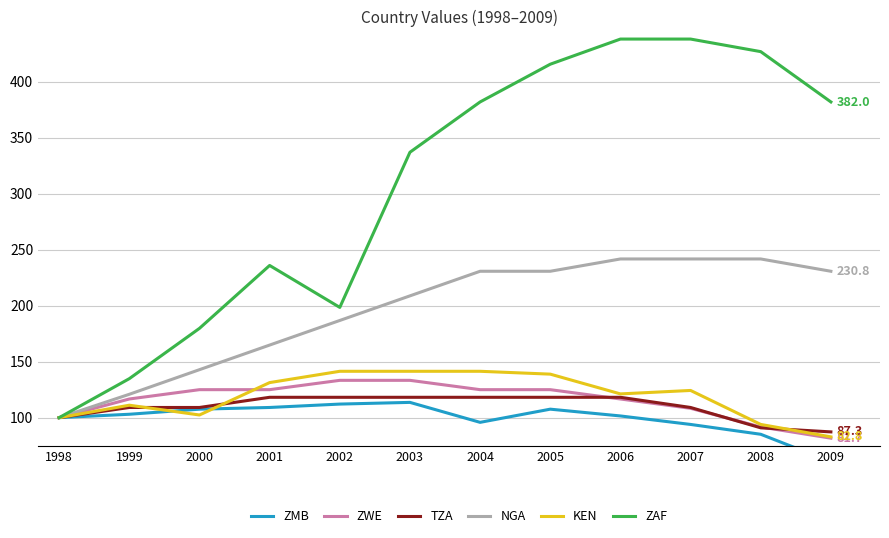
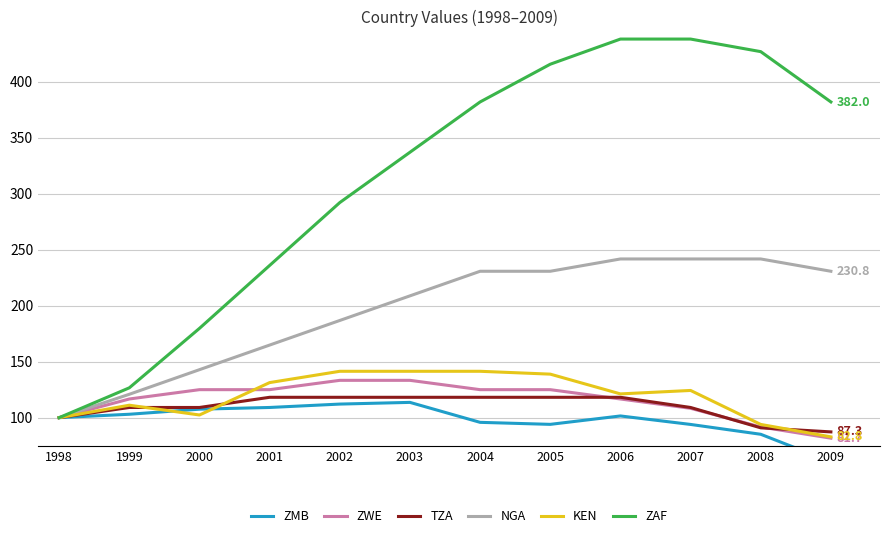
  {
    "ZMB": {
      "1999": 103,
      "2001": 109,
      "2002": 112,
      "2003": 114,
      "2004": 96,
-     "2005": 108,
+     "2005": 94,
      "2006": 102,
      "2007": 94,
      "2008": 85
    },
    "TZA": {
      "2001": 118,
      "2002": 118,
      "2003": 118,
      "2004": 118,
      "2005": 118
    },
    "KEN": {
      "2000": 102,
      "2001": 131,
      "2002": 141,
      "2003": 141,
      "2004": 141,
      "2005": 139,
      "2006": 121,
      "2007": 124
    },
    "ZAF": {
-     "1999": 135,
+     "1999": 127,
      "2000": 180,
      "2001": 236,
-     "2002": 198,
+     "2002": 292,
      "2003": 337,
      "2004": 382,
      "2005": 416,
      "2006": 438,
      "2007": 438,
      "2008": 427
    }
  }
